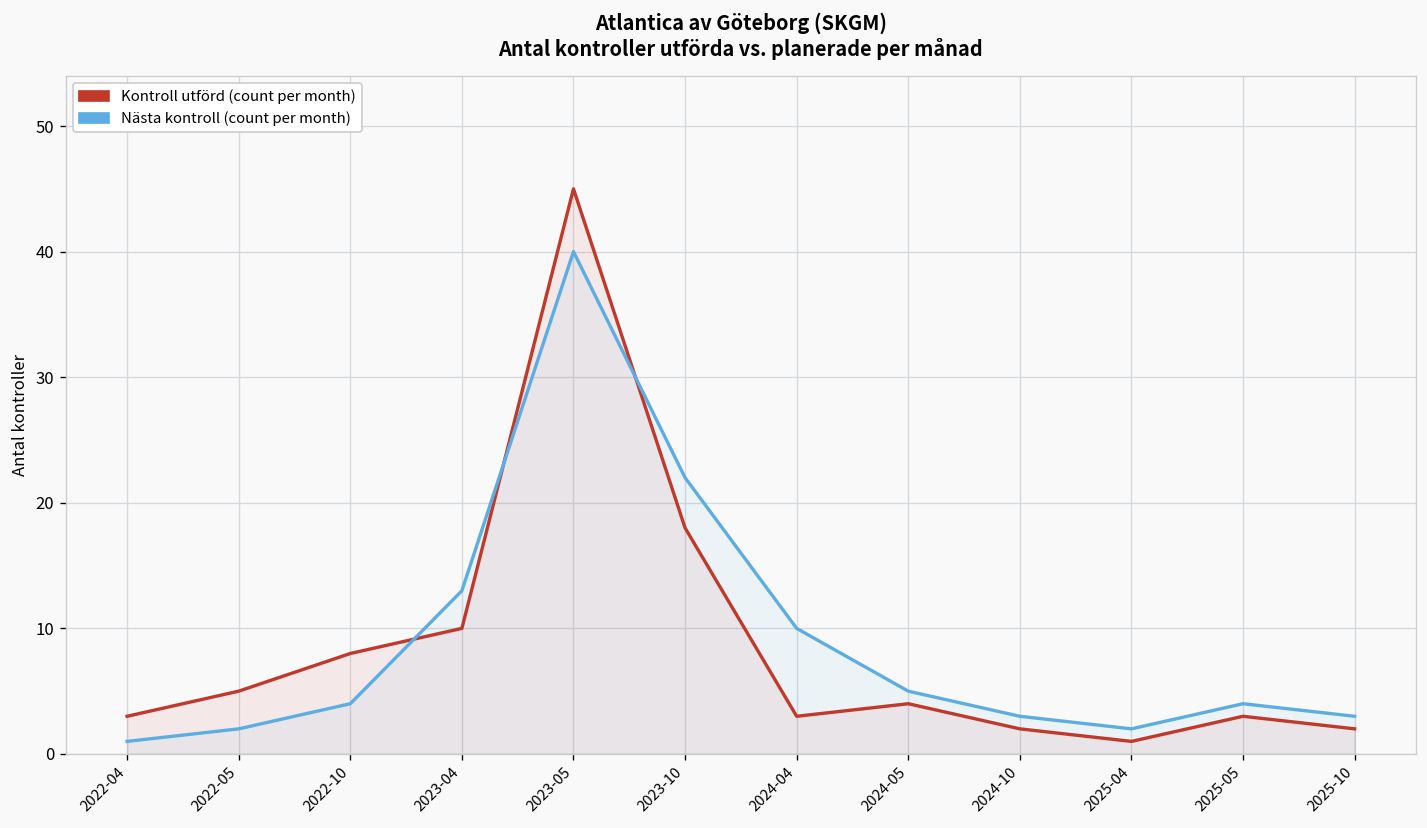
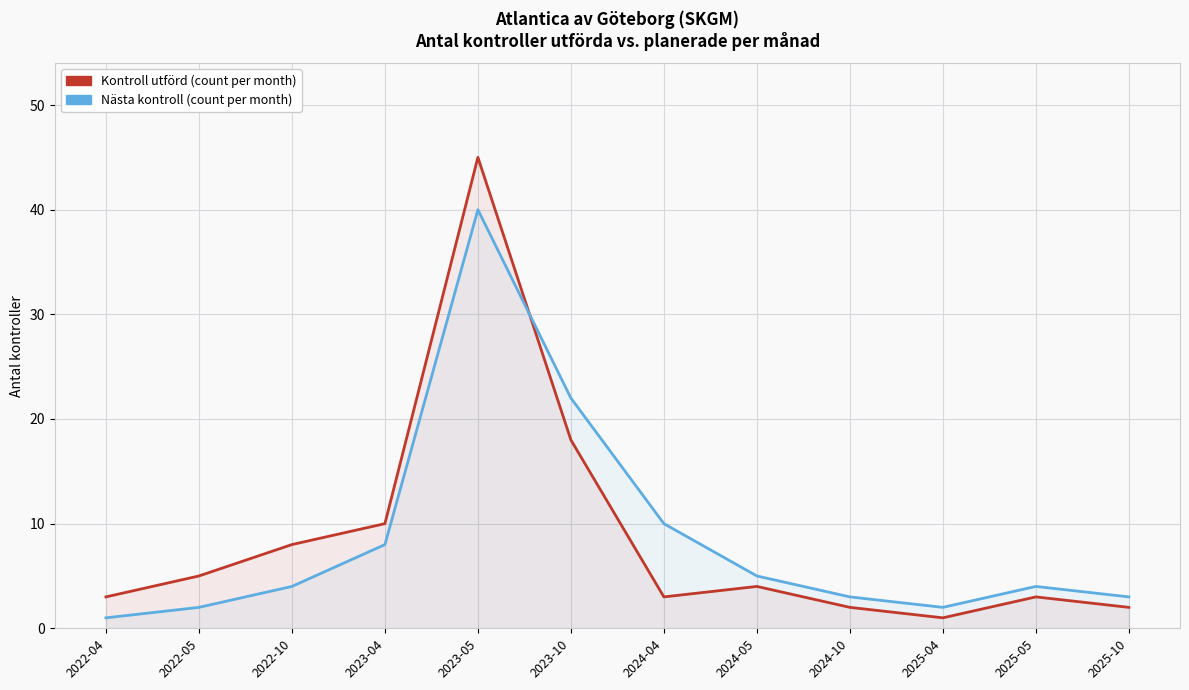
  {
    "Kontroll utförd (count per month)": {
      "2022-04": 3,
      "2022-05": 5,
      "2022-10": 8,
      "2023-04": 10,
      "2023-05": 45,
      "2023-10": 18,
      "2024-04": 3,
      "2024-05": 4,
      "2024-10": 2,
      "2025-04": 1,
      "2025-05": 3,
      "2025-10": 2
    },
    "Nästa kontroll (count per month)": {
      "2022-04": 1,
      "2022-05": 2,
      "2022-10": 4,
-     "2023-04": 13,
+     "2023-04": 8,
      "2023-05": 40,
      "2023-10": 22,
      "2024-04": 10,
      "2024-05": 5,
      "2024-10": 3,
      "2025-04": 2,
      "2025-05": 4,
      "2025-10": 3
    }
  }
